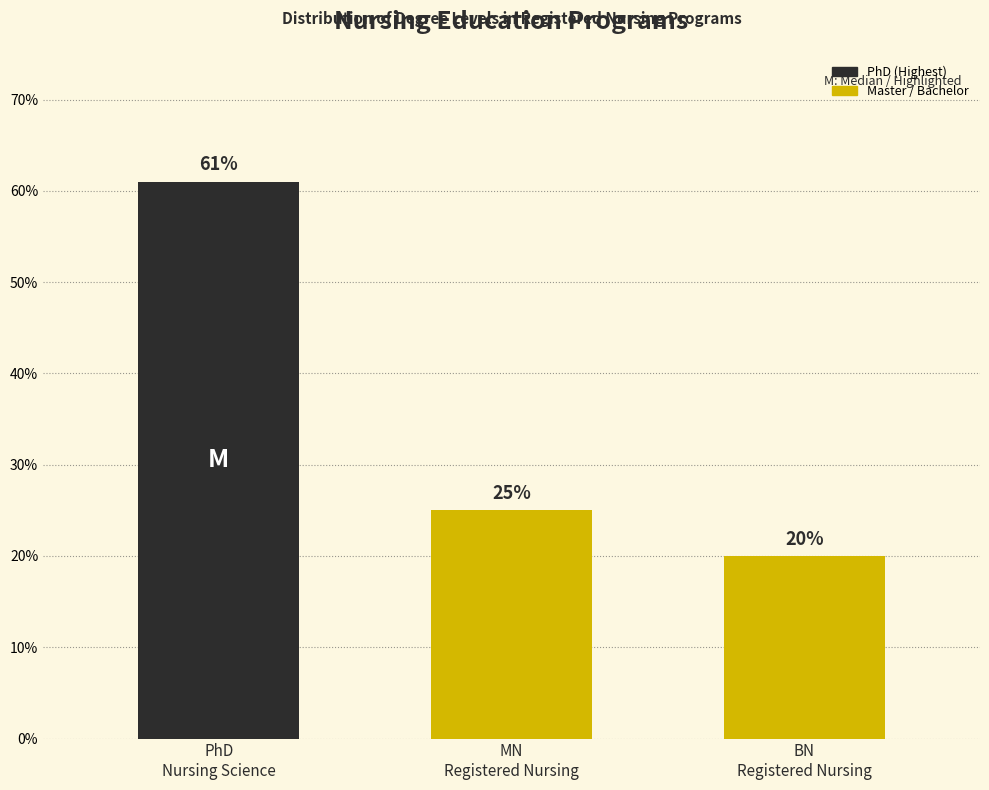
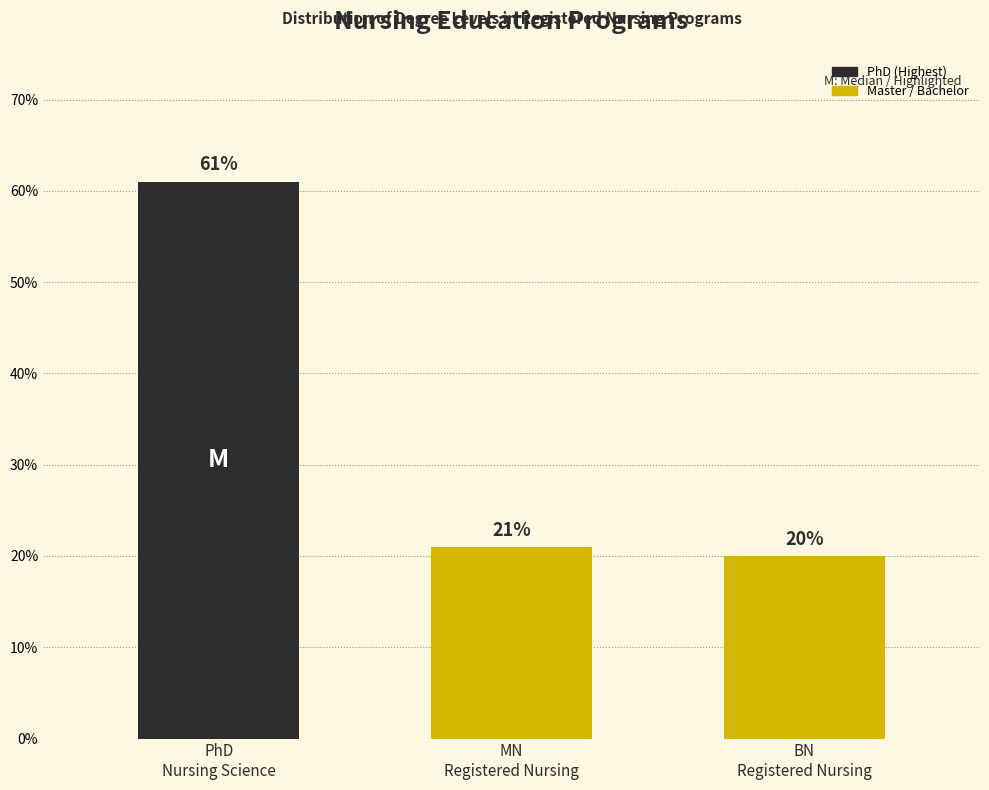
  {
    "PhD Nursing Science": "61%",
-   "MN Registered Nursing": "25%",
+   "MN Registered Nursing": "21%",
    "BN Registered Nursing": "20%"
  }
